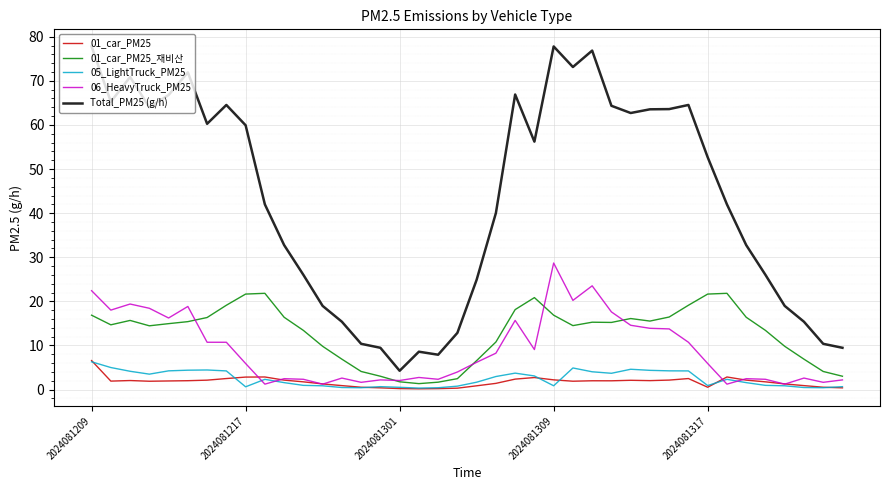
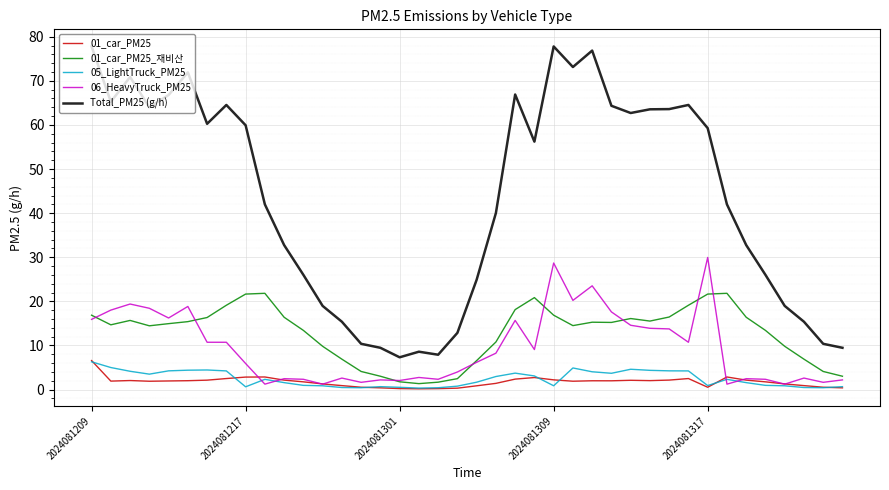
  {
    "01_car_PM25": {
      "2024081217": 3,
      "2024081309": 2
    },
    "01_car_PM25_재비산": {
      "2024081209": 17,
      "2024081217": 22,
      "2024081309": 17,
      "2024081317": 22
    },
    "05_LightTruck_PM25": {
      "2024081217": 1,
      "2024081309": 1
    },
    "06_HeavyTruck_PM25": {
-     "2024081209": 22,
+     "2024081209": 16,
      "2024081217": 6,
      "2024081309": 29,
-     "2024081317": 6
+     "2024081317": 30
    },
    "Total_PM25 (g/h)": {
      "2024081217": 60,
-     "2024081301": 4,
+     "2024081301": 7,
      "2024081309": 78,
-     "2024081317": 53
+     "2024081317": 59
    }
  }
